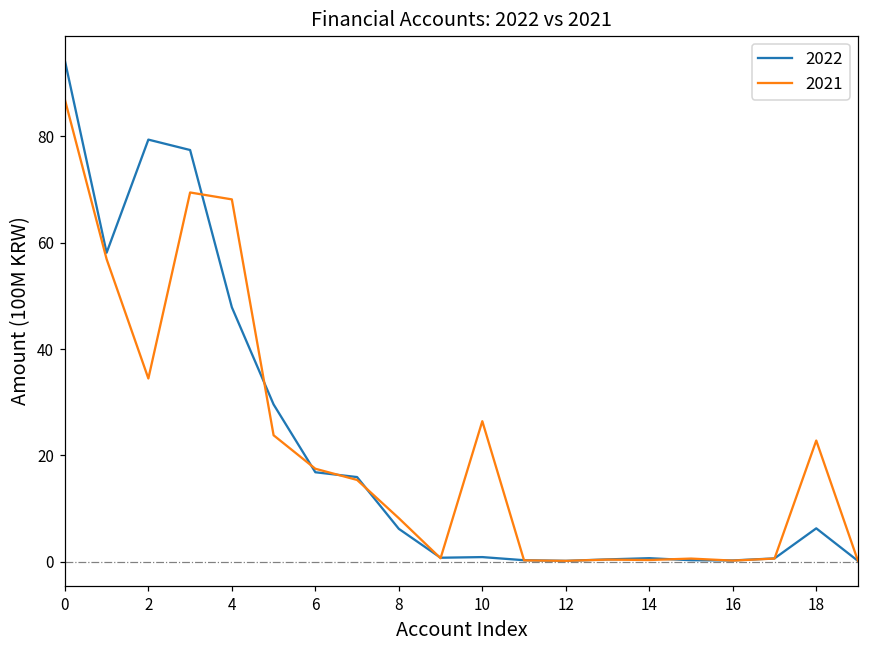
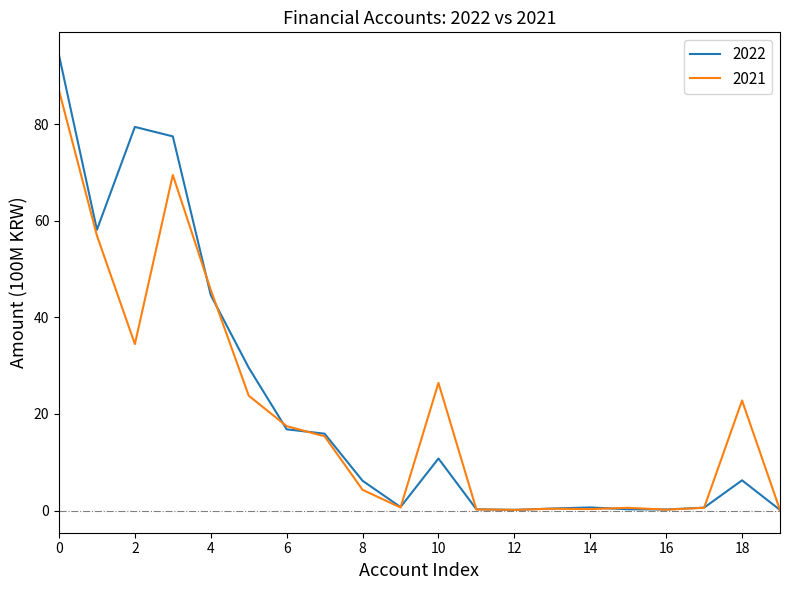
  {
    "2022": {
      "0": 94,
      "2": 79,
-     "4": 48,
+     "4": 45,
      "6": 17,
      "8": 6,
-     "10": 1,
+     "10": 11,
      "18": 6
    },
    "2021": {
      "0": 87,
      "2": 34,
-     "4": 68,
+     "4": 46,
      "6": 17,
-     "8": 8,
+     "8": 4,
      "10": 26,
      "18": 23
    }
  }
